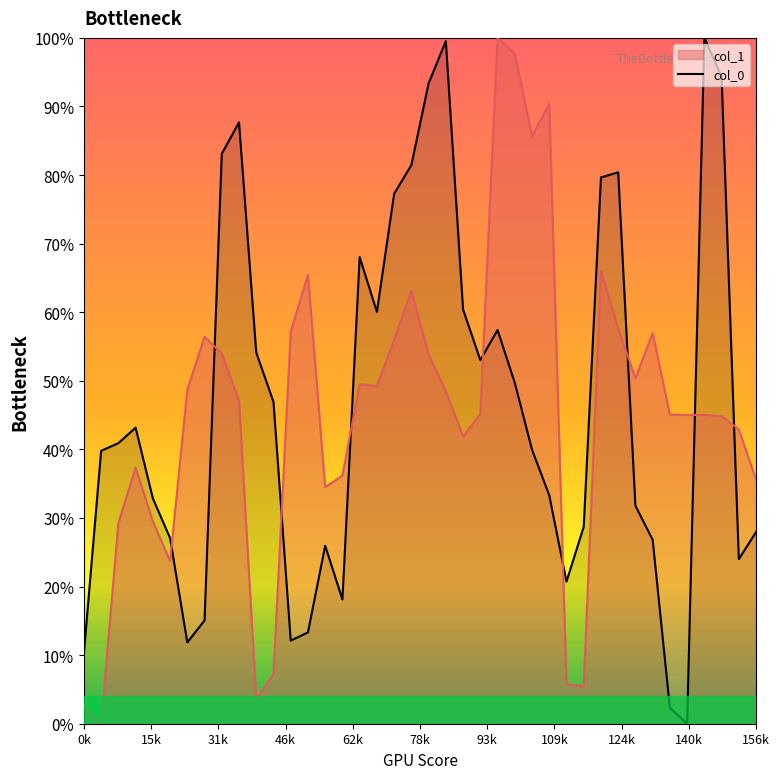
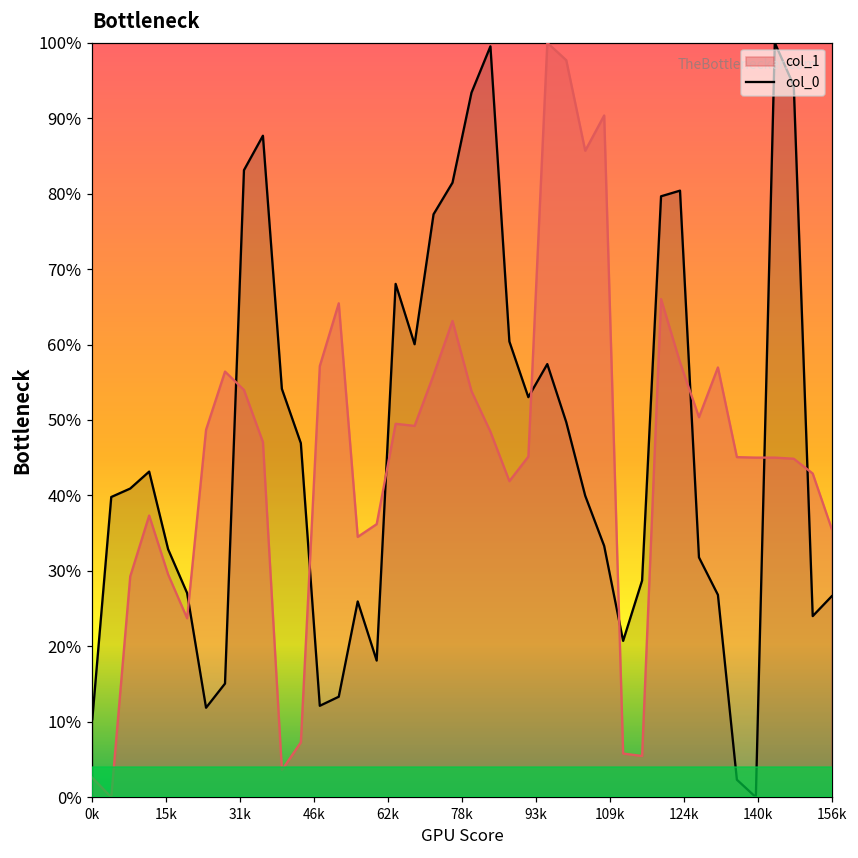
  {
    "col_0": {
      "0k": "10%",
-     "156k": "28%"
+     "156k": "27%"
    },
    "col_1": {
      "156k": "36%"
    }
  }
